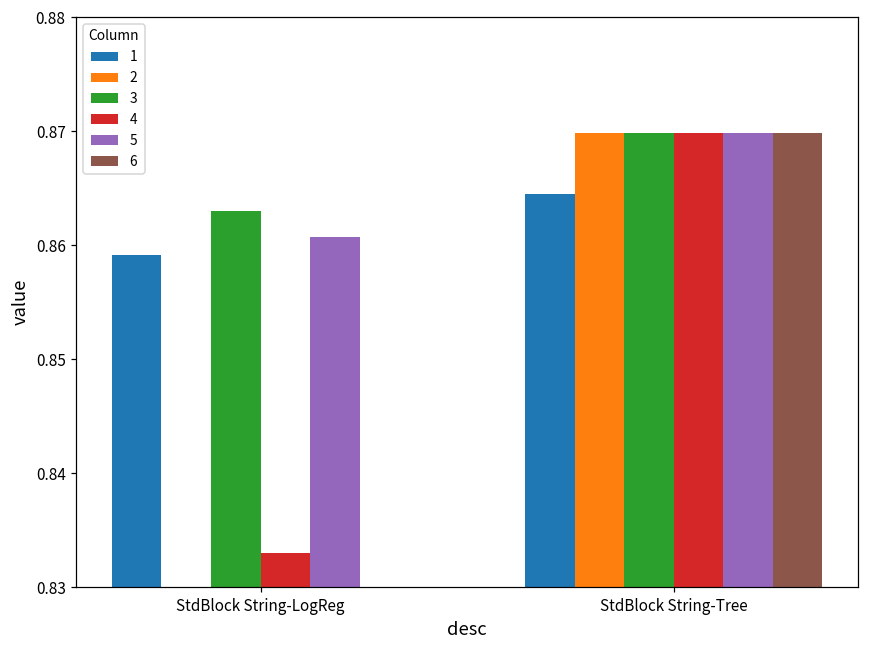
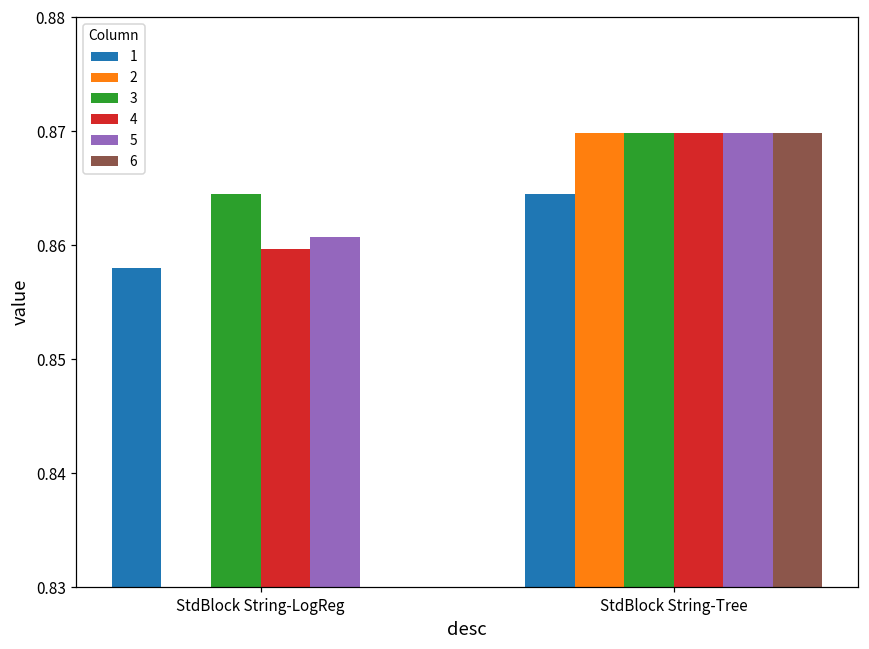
  {
    "1": {
-     "StdBlock String-LogReg": 0.8591,
+     "StdBlock String-LogReg": 0.8580,
      "StdBlock String-Tree": 0.8645
    },
    "2": {
      "StdBlock String-Tree": 0.8698
    },
    "3": {
-     "StdBlock String-LogReg": 0.8630,
+     "StdBlock String-LogReg": 0.8645,
      "StdBlock String-Tree": 0.8698
    },
    "4": {
-     "StdBlock String-LogReg": 0.8330,
+     "StdBlock String-LogReg": 0.8596,
      "StdBlock String-Tree": 0.8698
    },
    "5": {
      "StdBlock String-LogReg": 0.8607,
      "StdBlock String-Tree": 0.8698
    },
    "6": {
      "StdBlock String-Tree": 0.8698
    }
  }
